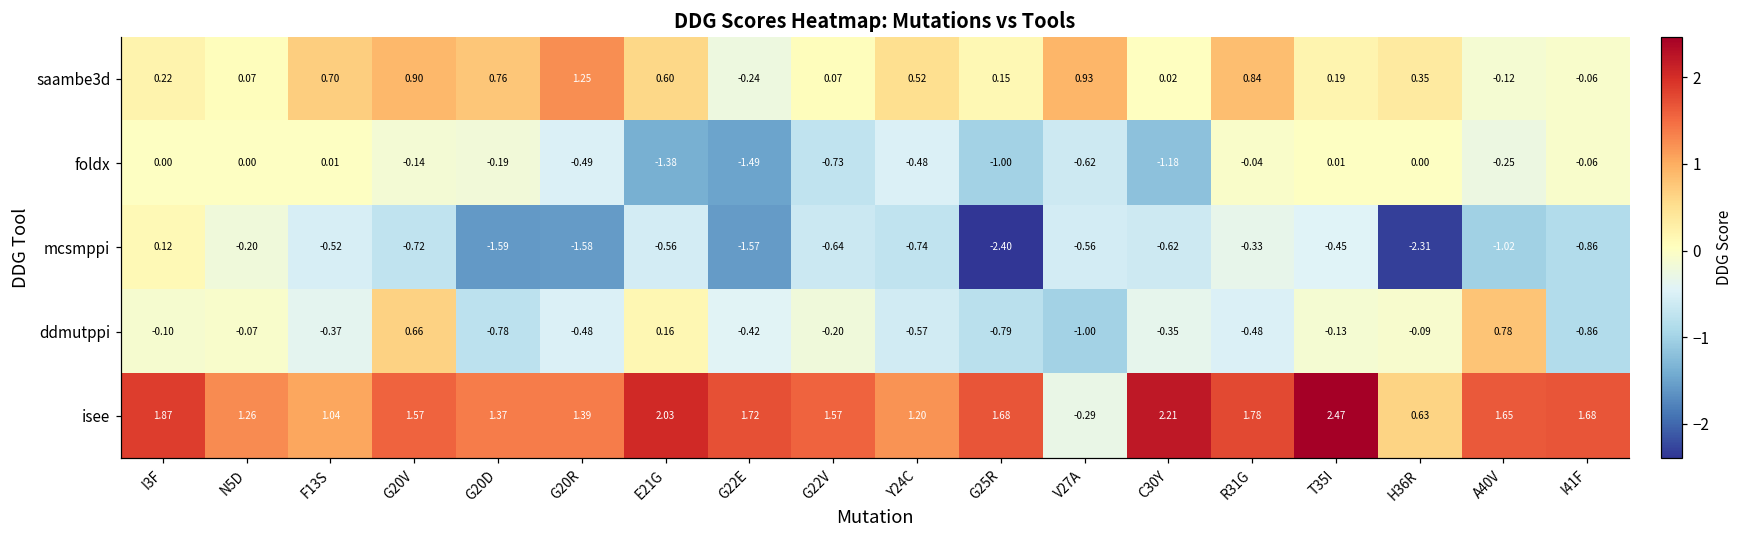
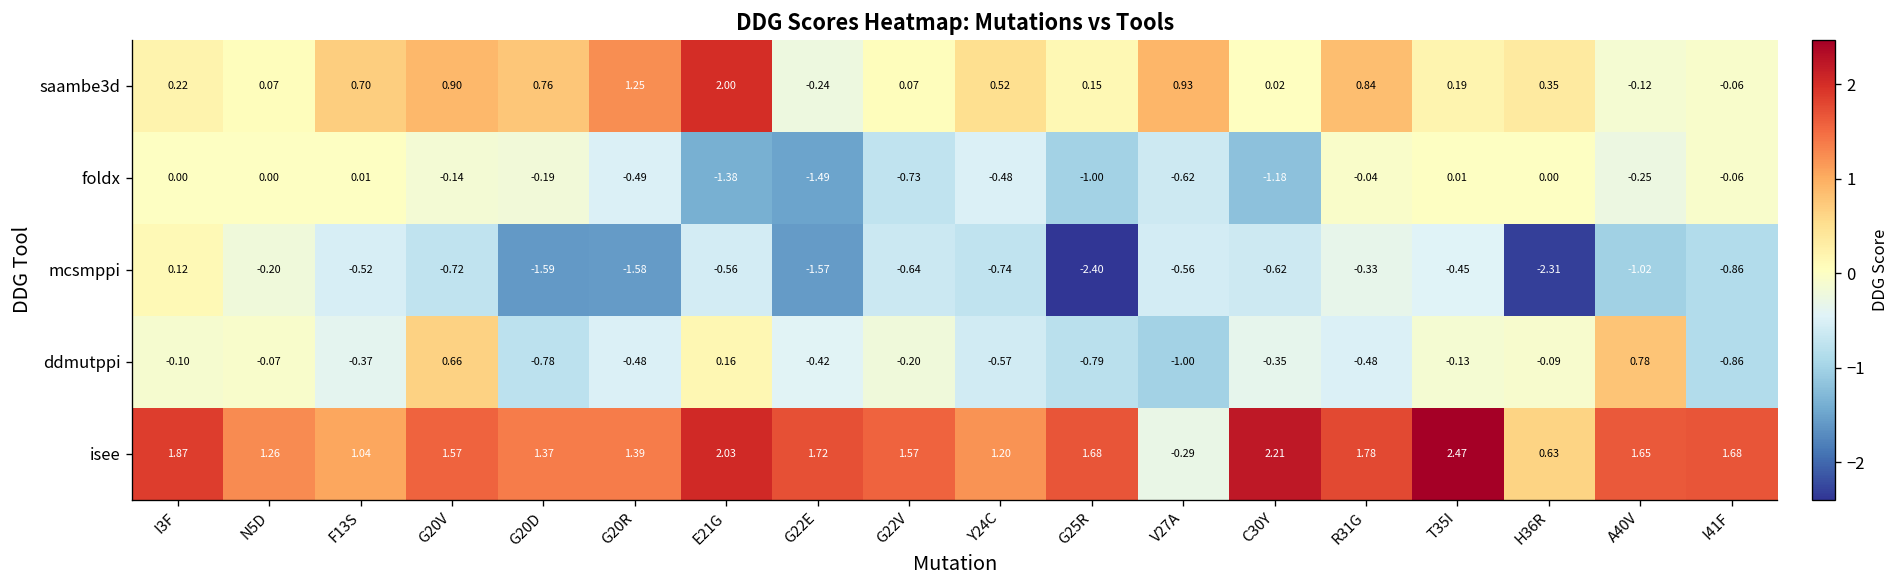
  {
    "saambe3d": {
      "I3F": 0.22,
      "N5D": 0.07,
      "F13S": 0.70,
      "G20V": 0.90,
      "G20D": 0.76,
      "G20R": 1.25,
-     "E21G": 0.60,
+     "E21G": 2.00,
      "G22E": -0.24,
      "G22V": 0.07,
      "Y24C": 0.52,
      "G25R": 0.15,
      "V27A": 0.93,
      "C30Y": 0.02,
      "R31G": 0.84,
      "T35I": 0.19,
      "H36R": 0.35,
      "A40V": -0.12,
      "I41F": -0.06
    },
    "foldx": {
      "I3F": 0.00,
      "N5D": 0.00,
      "F13S": 0.01,
      "G20V": -0.14,
      "G20D": -0.19,
      "G20R": -0.49,
      "E21G": -1.38,
      "G22E": -1.49,
      "G22V": -0.73,
      "Y24C": -0.48,
      "G25R": -1.00,
      "V27A": -0.62,
      "C30Y": -1.18,
      "R31G": -0.04,
      "T35I": 0.01,
      "H36R": 0.00,
      "A40V": -0.25,
      "I41F": -0.06
    },
    "mcsmppi": {
      "I3F": 0.12,
      "N5D": -0.20,
      "F13S": -0.52,
      "G20V": -0.72,
      "G20D": -1.59,
      "G20R": -1.58,
      "E21G": -0.56,
      "G22E": -1.57,
      "G22V": -0.64,
      "Y24C": -0.74,
      "G25R": -2.40,
      "V27A": -0.56,
      "C30Y": -0.62,
      "R31G": -0.33,
      "T35I": -0.45,
      "H36R": -2.31,
      "A40V": -1.02,
      "I41F": -0.86
    },
    "ddmutppi": {
      "I3F": -0.10,
      "N5D": -0.07,
      "F13S": -0.37,
      "G20V": 0.66,
      "G20D": -0.78,
      "G20R": -0.48,
      "E21G": 0.16,
      "G22E": -0.42,
      "G22V": -0.20,
      "Y24C": -0.57,
      "G25R": -0.79,
      "V27A": -1.00,
      "C30Y": -0.35,
      "R31G": -0.48,
      "T35I": -0.13,
      "H36R": -0.09,
      "A40V": 0.78,
      "I41F": -0.86
    },
    "isee": {
      "I3F": 1.87,
      "N5D": 1.26,
      "F13S": 1.04,
      "G20V": 1.57,
      "G20D": 1.37,
      "G20R": 1.39,
      "E21G": 2.03,
      "G22E": 1.72,
      "G22V": 1.57,
      "Y24C": 1.20,
      "G25R": 1.68,
      "V27A": -0.29,
      "C30Y": 2.21,
      "R31G": 1.78,
      "T35I": 2.47,
      "H36R": 0.63,
      "A40V": 1.65,
      "I41F": 1.68
    }
  }
